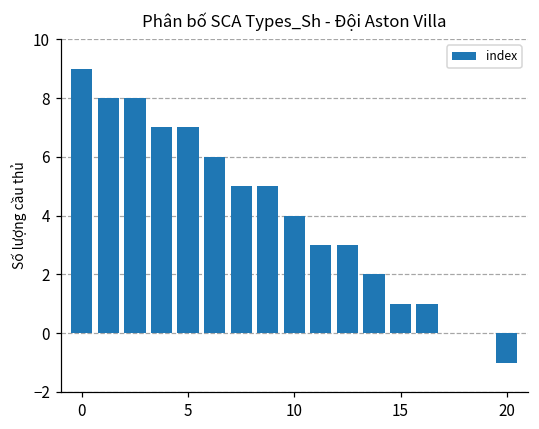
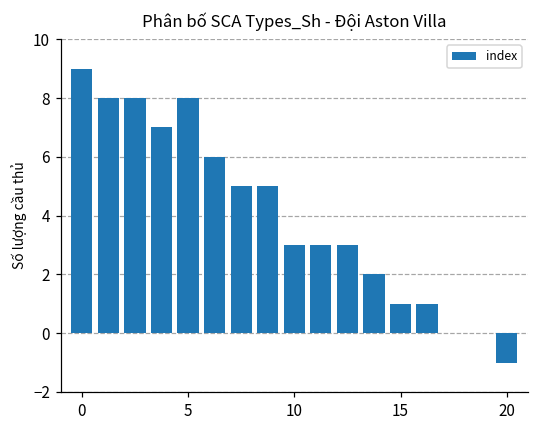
  {
    "0": 9,
-   "5": 7,
-   "10": 4,
+   "5": 8,
+   "10": 3,
    "15": 1,
    "20": -1
  }
